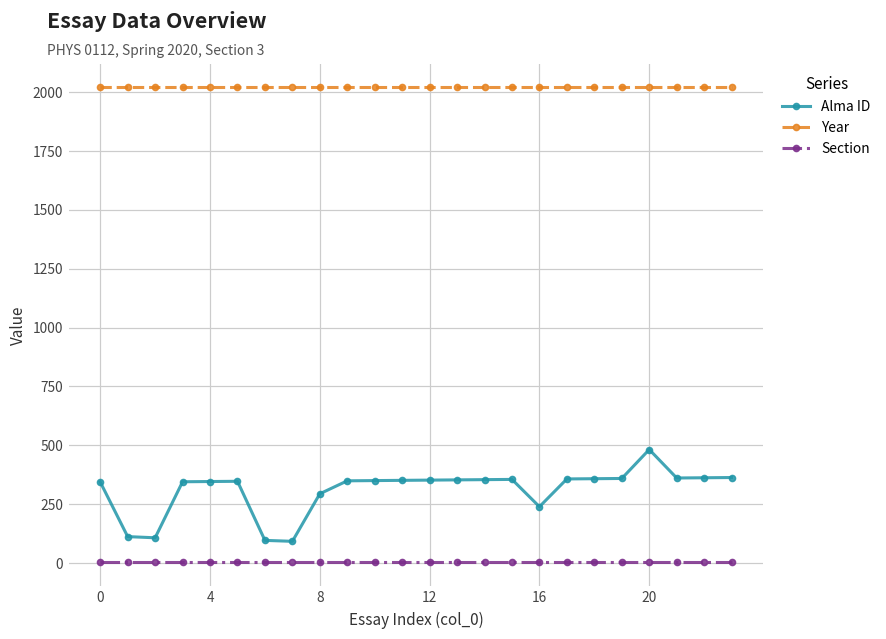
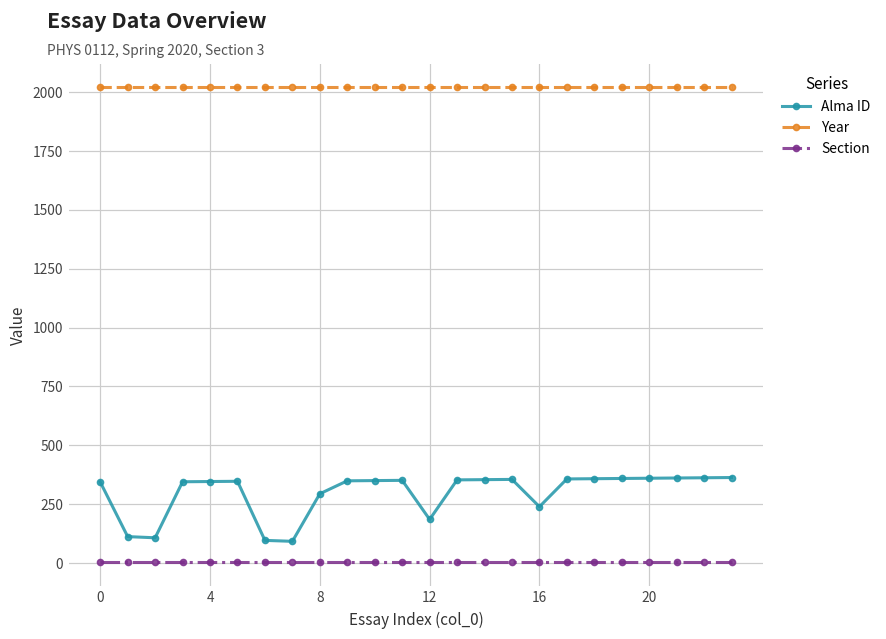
  {
    "Alma ID": {
      "0": 340,
      "4": 350,
      "8": 290,
-     "12": 350,
+     "12": 190,
      "16": 240,
-     "20": 480
+     "20": 360
    },
    "Year": {
      "0": 2020,
      "4": 2020,
      "8": 2020,
      "12": 2020,
      "16": 2020,
      "20": 2020
    },
    "Section": {
      "0": 0,
      "4": 0,
      "8": 0,
      "12": 0,
      "16": 0,
      "20": 0
    }
  }
